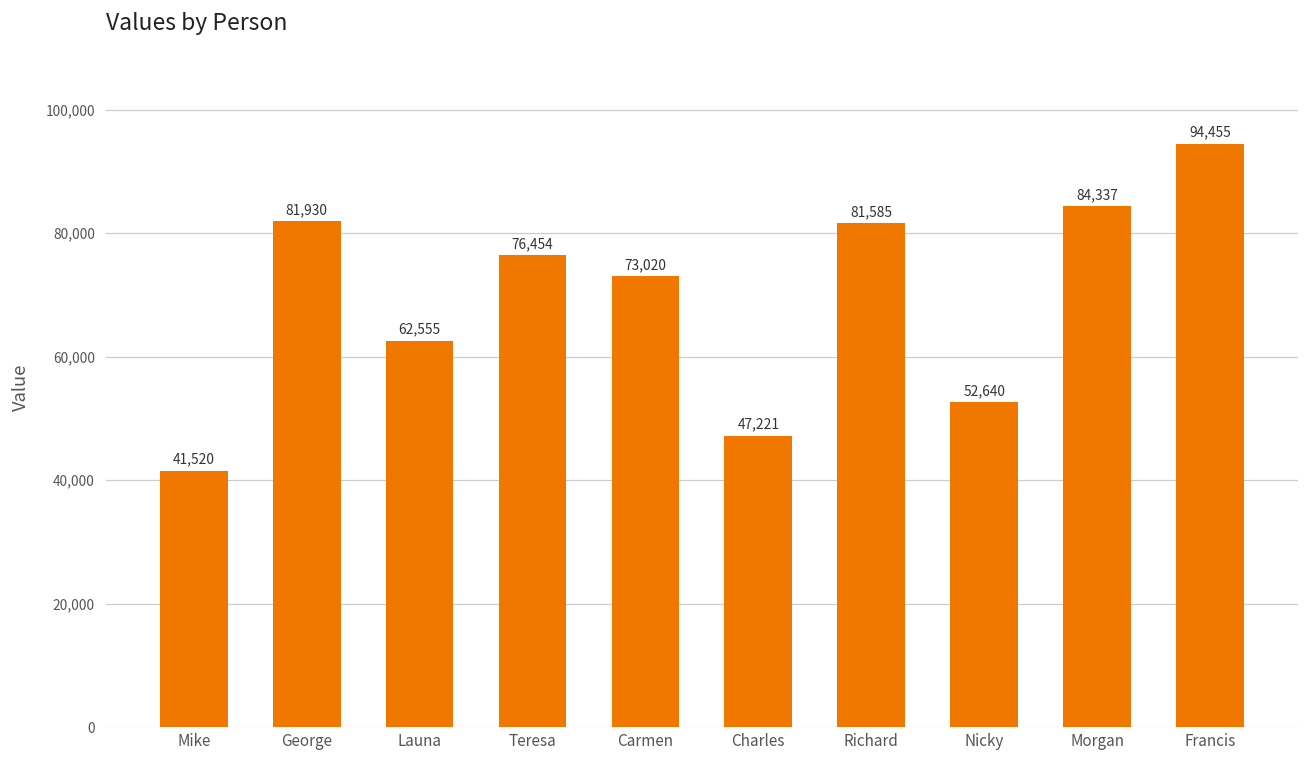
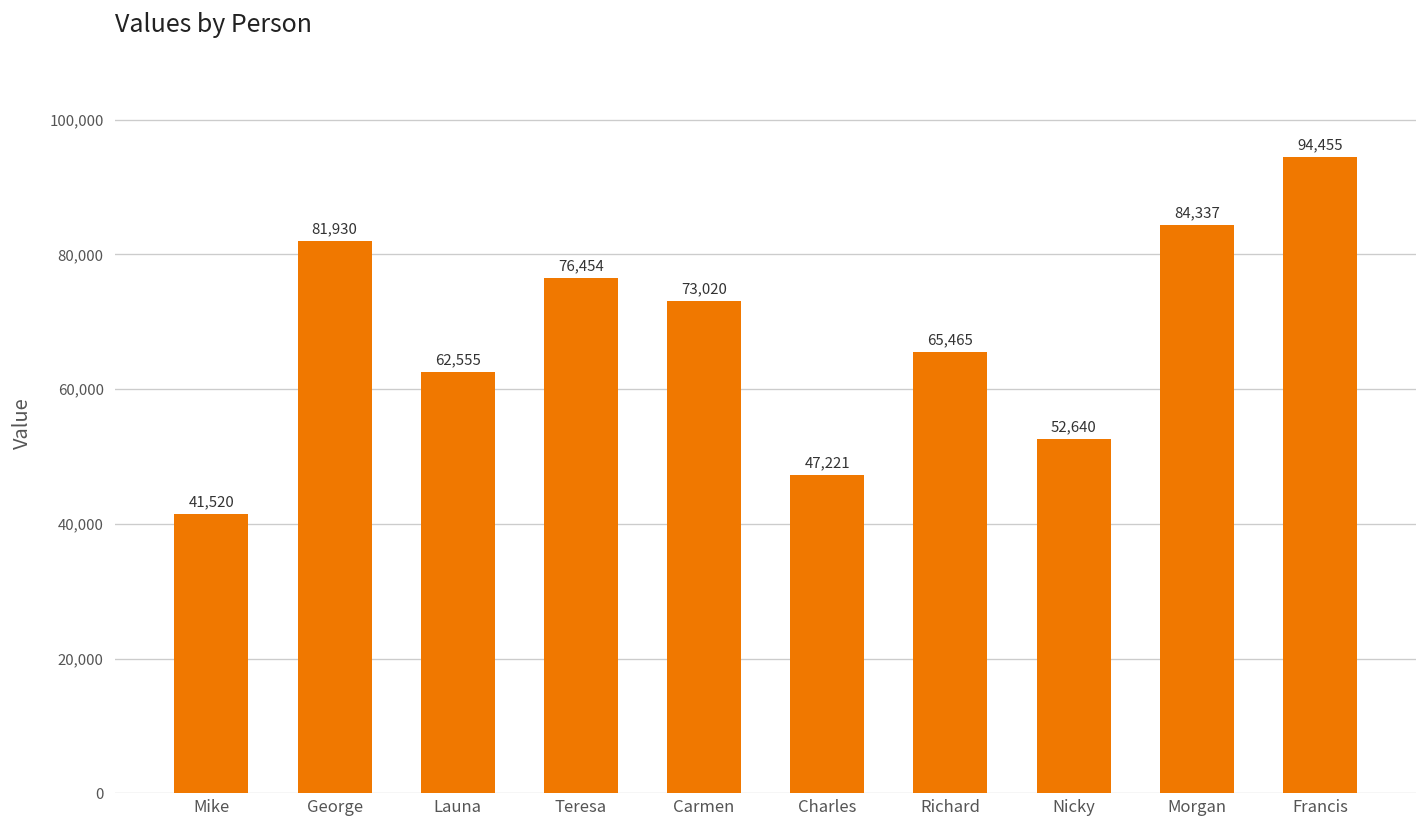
  {
    "Mike": "41,520",
    "George": "81,930",
    "Launa": "62,555",
    "Teresa": "76,454",
    "Carmen": "73,020",
    "Charles": "47,221",
-   "Richard": "81,585",
+   "Richard": "65,465",
    "Nicky": "52,640",
    "Morgan": "84,337",
    "Francis": "94,455"
  }
